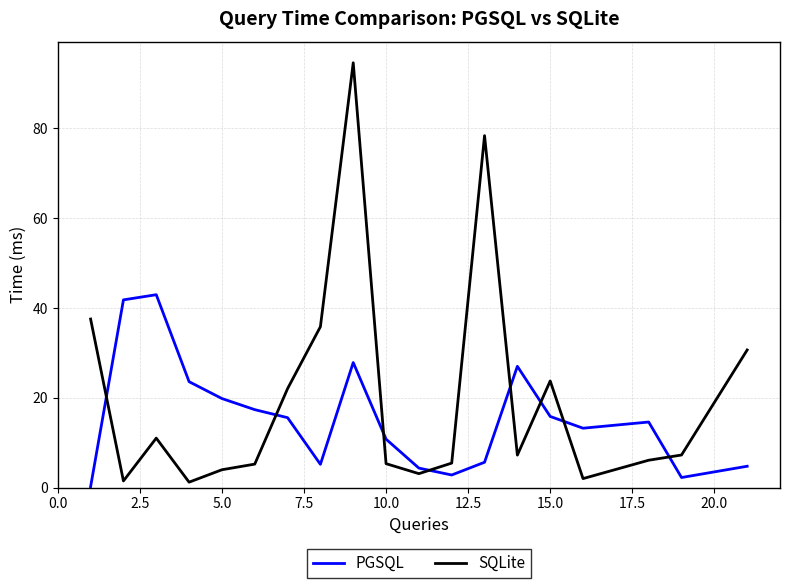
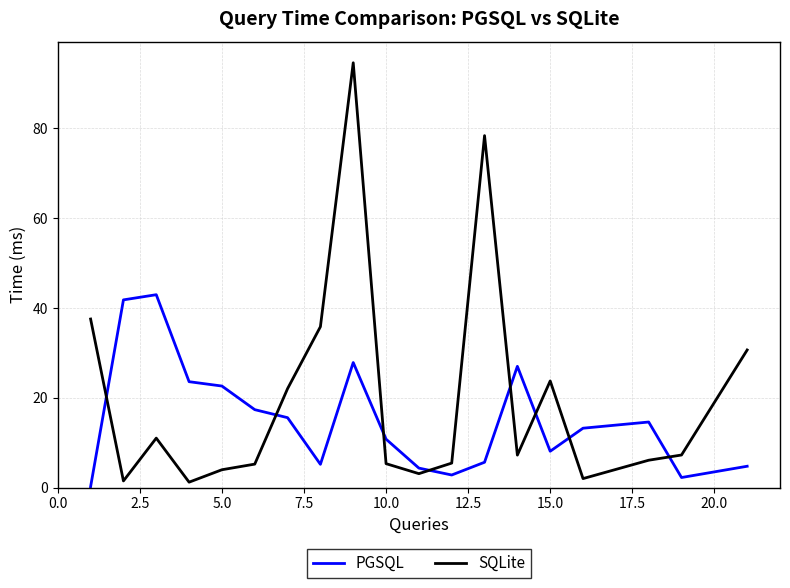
  {
    "PGSQL": {
-     "5.0": 20,
+     "5.0": 23,
      "10.0": 11,
-     "15.0": 16
+     "15.0": 8
    },
    "SQLite": {
      "5.0": 4,
      "10.0": 5,
      "15.0": 24
    }
  }
